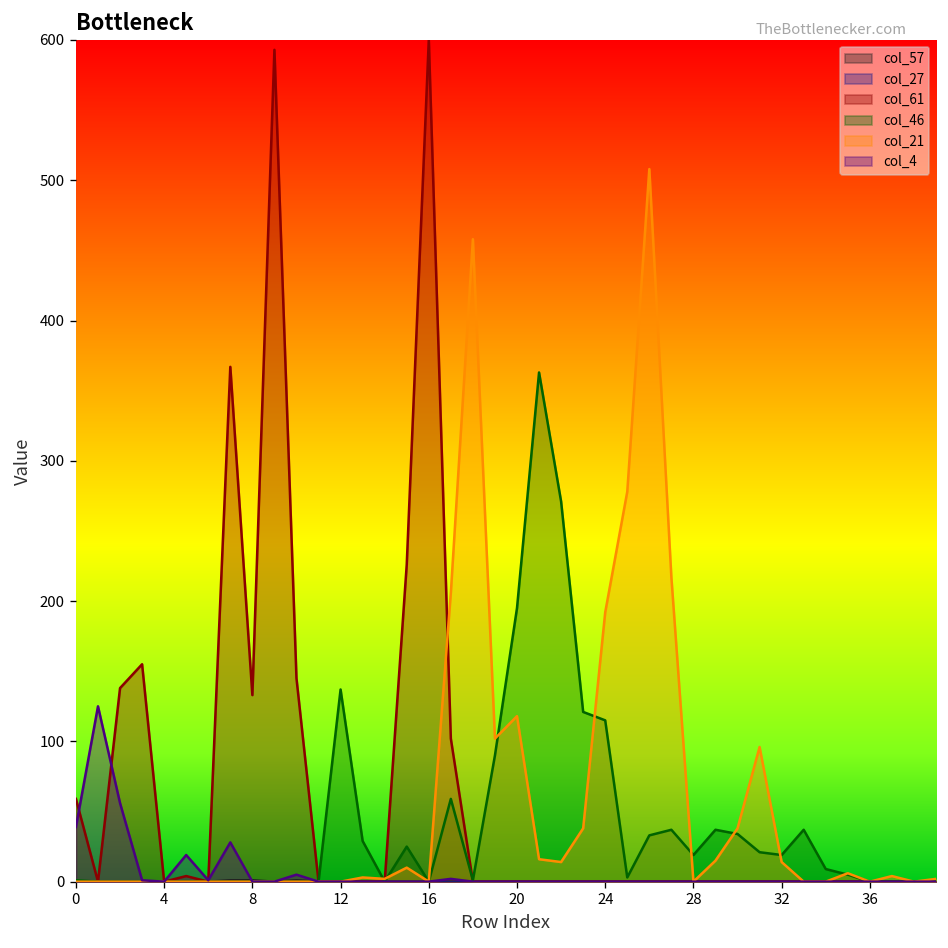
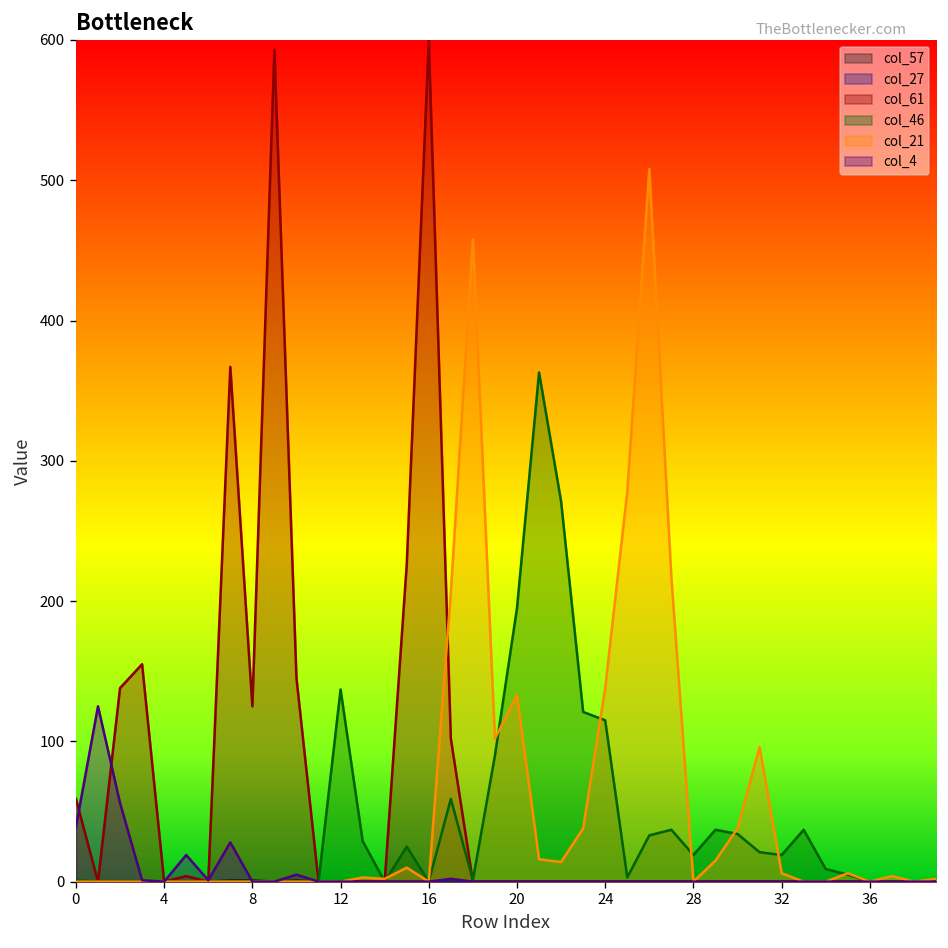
  {
    "col_61": {
      "0": 59,
-     "8": 133,
+     "8": 125,
      "16": 600
    },
    "col_21": {
-     "20": 118,
-     "24": 192,
-     "32": 14
+     "20": 133,
+     "24": 138,
+     "32": 6
    }
  }
